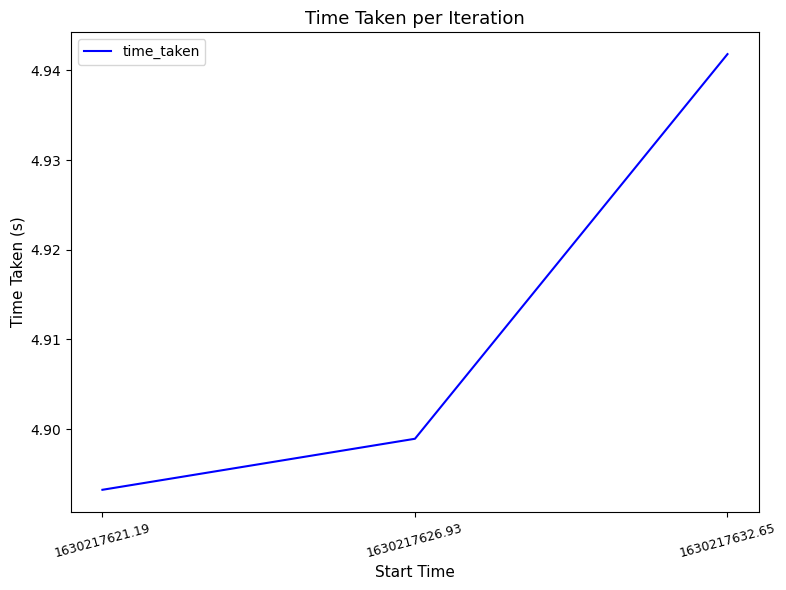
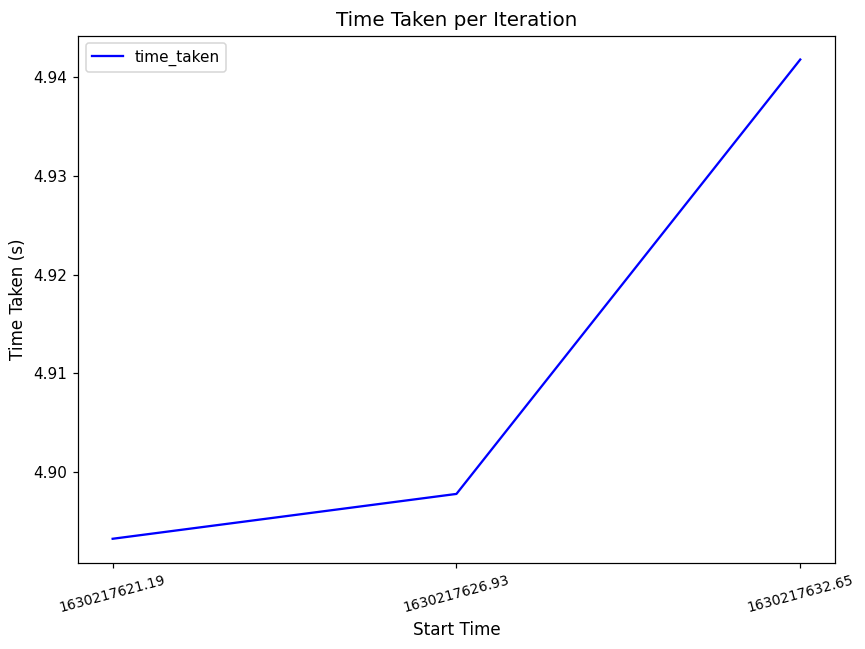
  {
    "1630217621.19": 4.893,
-   "1630217626.93": 4.899,
+   "1630217626.93": 4.898,
    "1630217632.65": 4.942
  }
